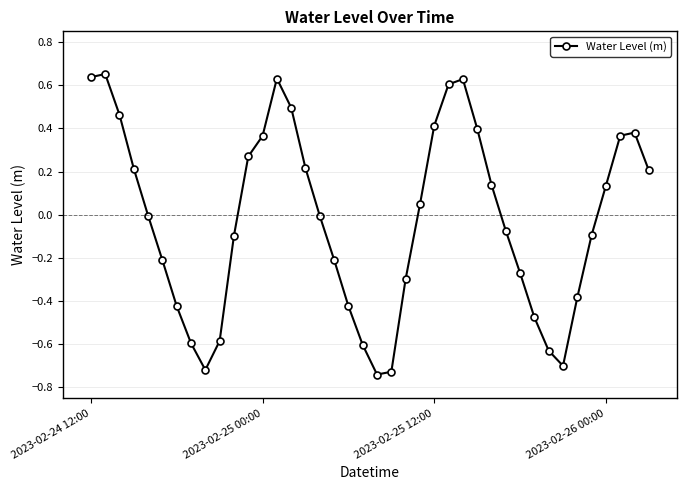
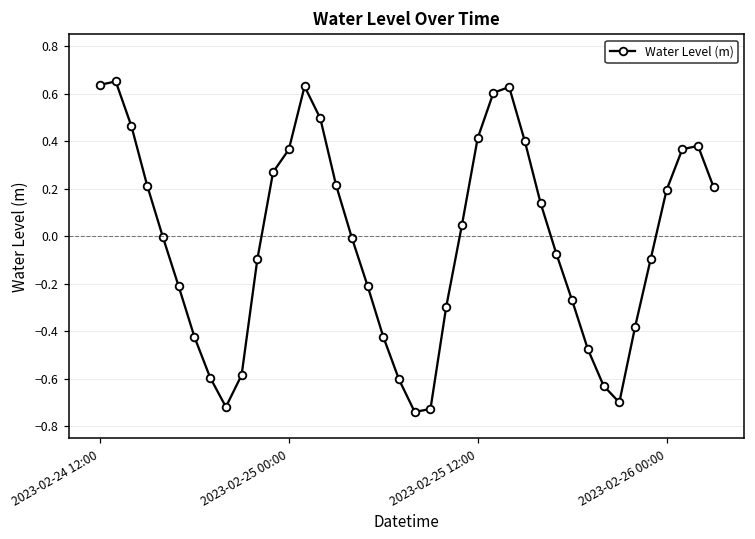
  {
    "2023-02-24 12:00": 0.64,
    "2023-02-25 00:00": 0.37,
    "2023-02-25 12:00": 0.41,
-   "2023-02-26 00:00": 0.14
+   "2023-02-26 00:00": 0.19
  }
